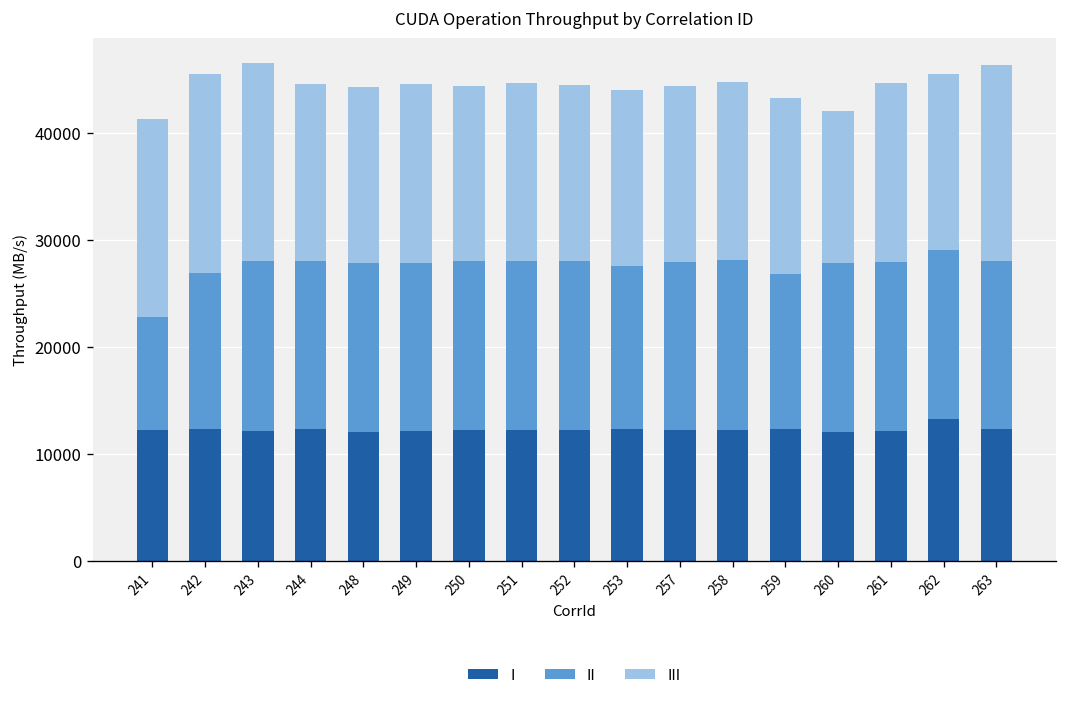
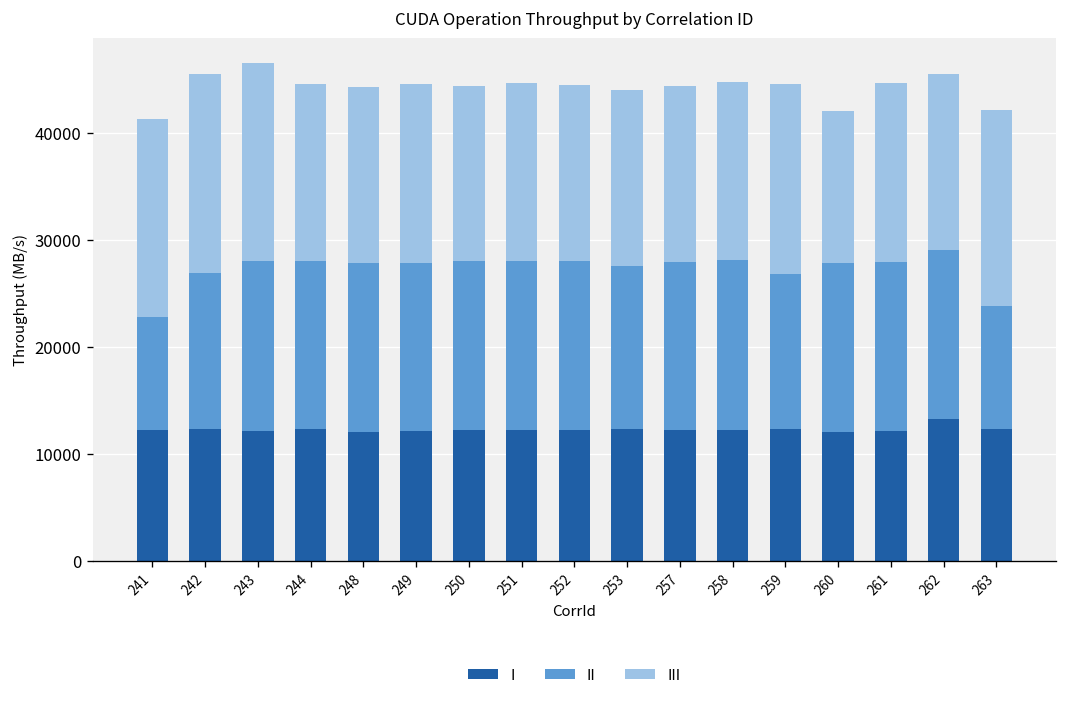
  {
    "I": {
      "241": 12000,
      "242": 12000,
      "243": 12000,
      "244": 12000,
      "248": 12000,
      "249": 12000,
      "250": 12000,
      "251": 12000,
      "252": 12000,
      "253": 12000,
      "257": 12000,
      "258": 12000,
      "259": 12000,
      "260": 12000,
      "261": 12000,
      "262": 13000,
      "263": 12000
    },
    "II": {
      "241": 11000,
      "242": 15000,
      "243": 16000,
      "244": 16000,
      "248": 16000,
      "249": 16000,
      "250": 16000,
      "251": 16000,
      "252": 16000,
      "253": 15000,
      "257": 16000,
      "258": 16000,
      "259": 15000,
      "260": 16000,
      "261": 16000,
      "262": 16000,
-     "263": 16000
+     "263": 12000
    },
    "III": {
      "241": 18000,
      "242": 19000,
      "243": 19000,
      "244": 17000,
      "248": 16000,
      "249": 17000,
      "250": 16000,
      "251": 17000,
      "252": 16000,
      "253": 17000,
      "257": 16000,
      "258": 17000,
-     "259": 16000,
+     "259": 18000,
      "260": 14000,
      "261": 17000,
      "262": 16000,
      "263": 18000
    }
  }
